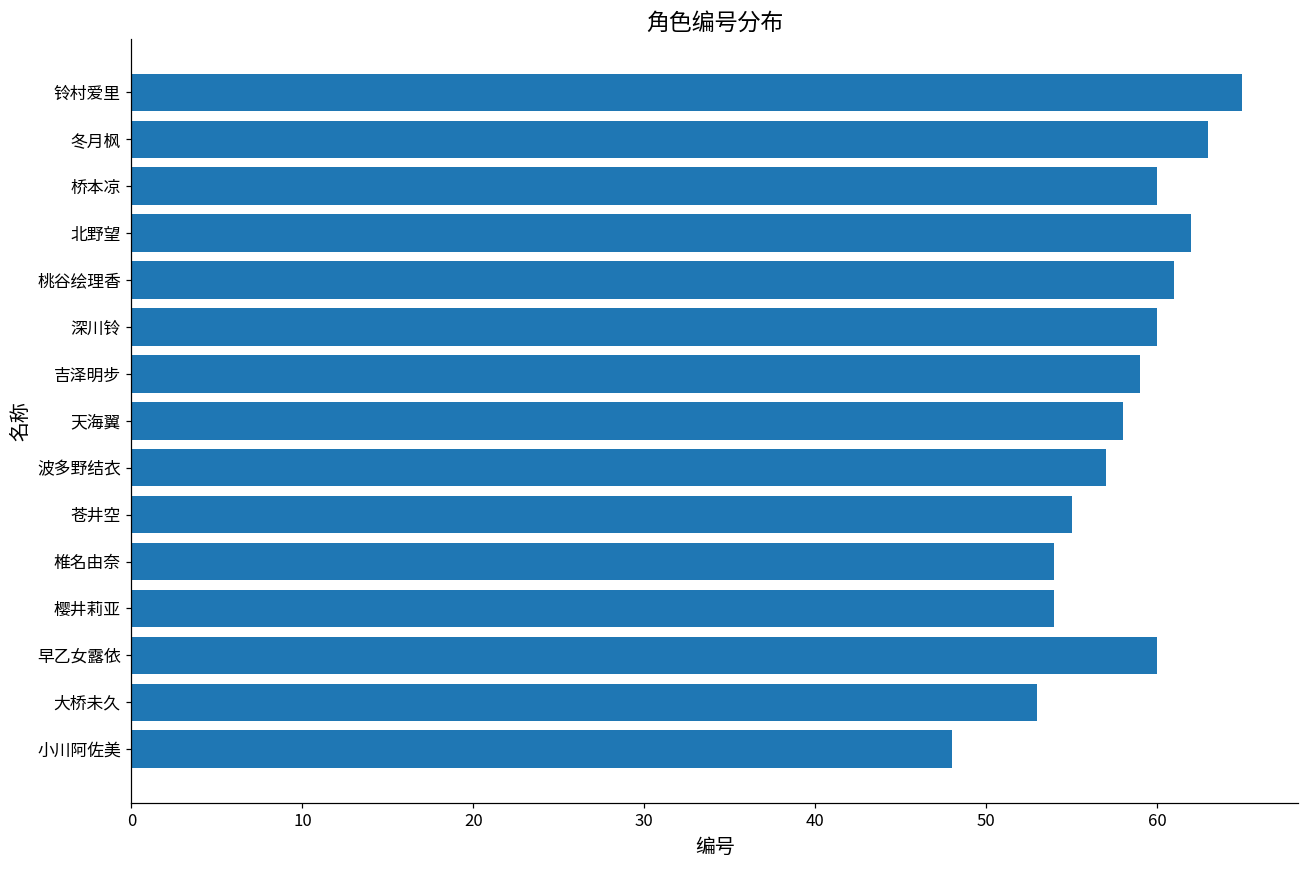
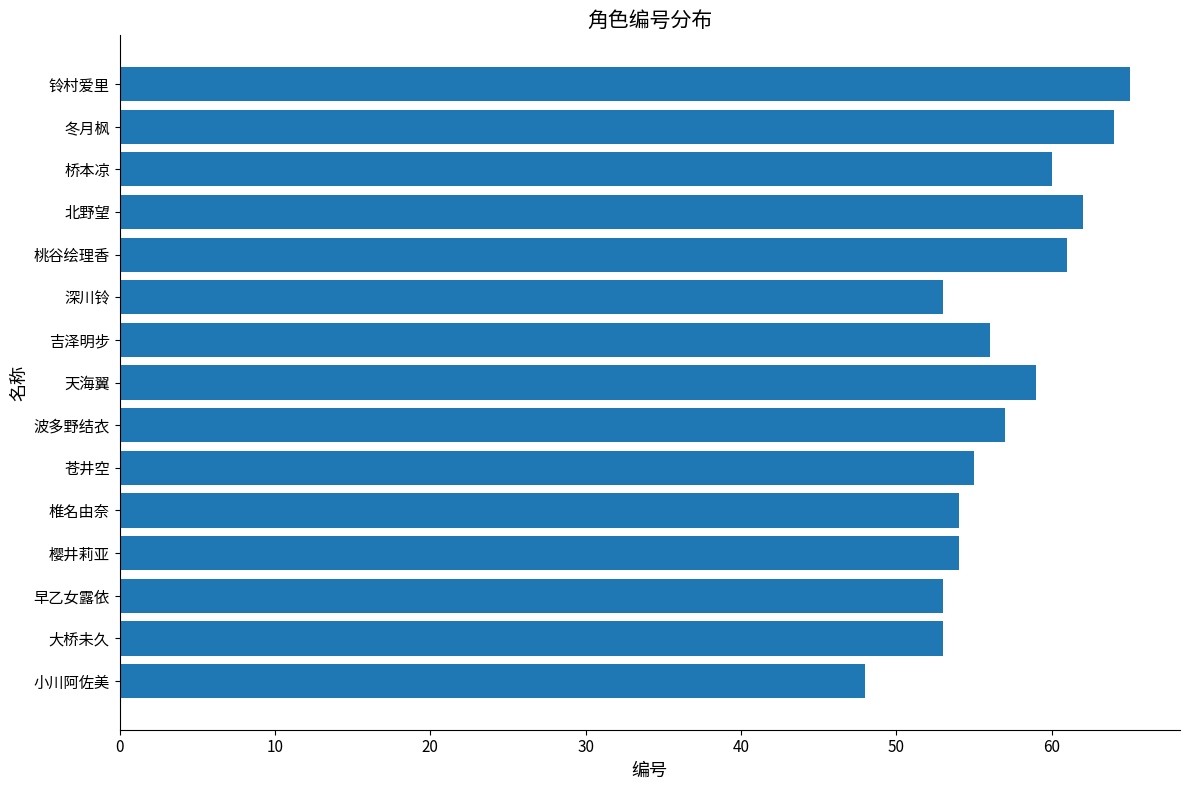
  {
    "铃村爱里": 65,
-   "冬月枫": 63,
+   "冬月枫": 64,
    "桥本凉": 60,
    "北野望": 62,
    "桃谷绘理香": 61,
-   "深川铃": 60,
-   "吉泽明步": 59,
-   "天海翼": 58,
+   "深川铃": 53,
+   "吉泽明步": 56,
+   "天海翼": 59,
    "波多野结衣": 57,
    "苍井空": 55,
    "椎名由奈": 54,
    "樱井莉亚": 54,
-   "早乙女露依": 60,
+   "早乙女露依": 53,
    "大桥未久": 53,
    "小川阿佐美": 48
  }
